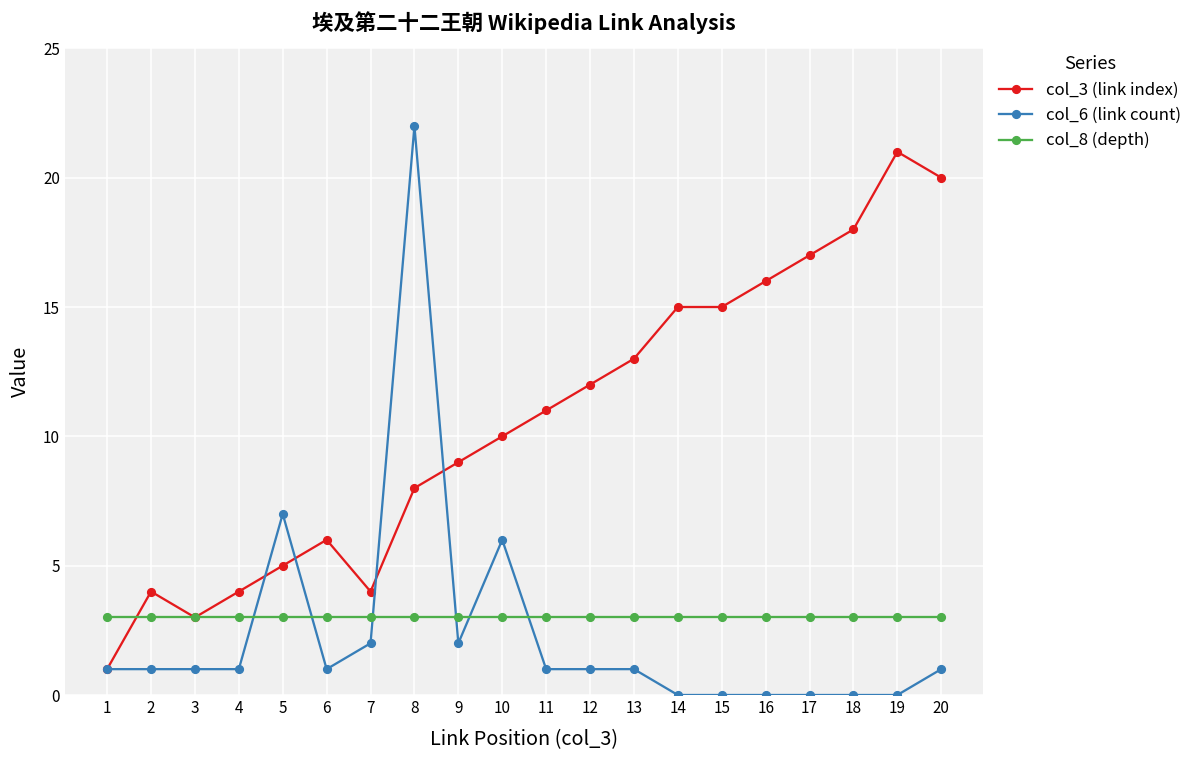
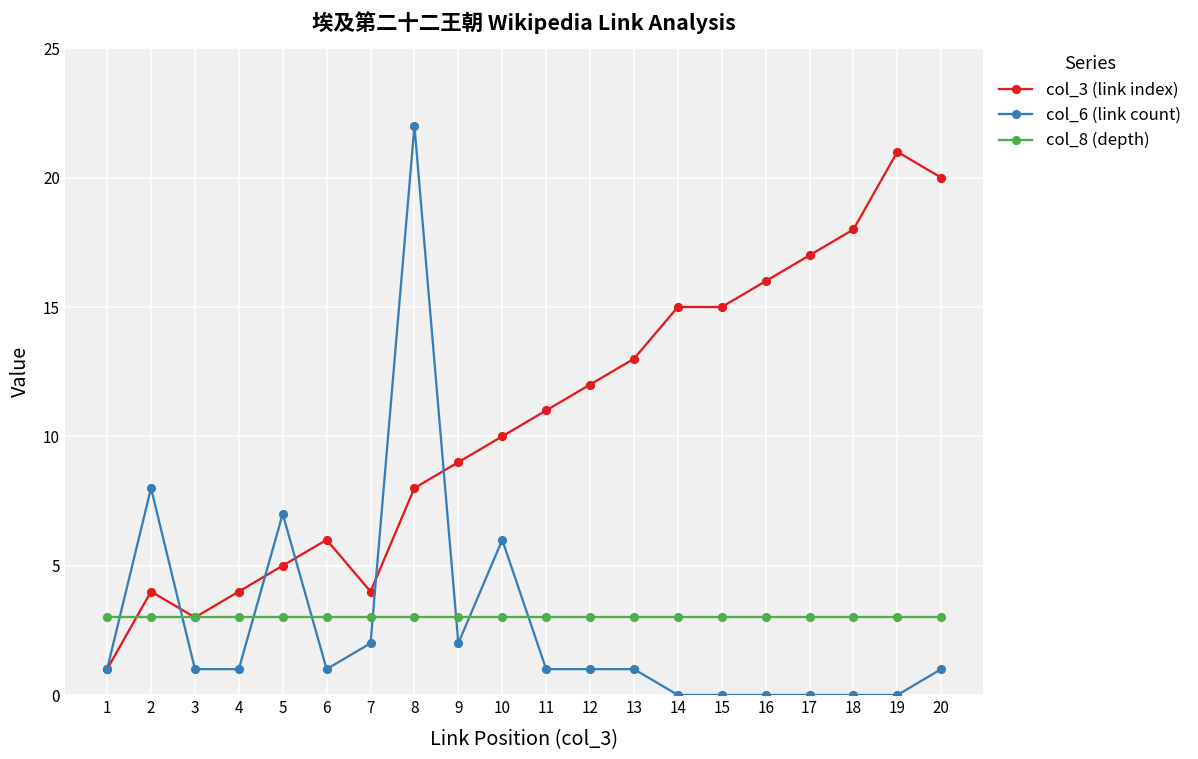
  {
    "col_3 (link index)": {
      "2": 4,
      "4": 4,
      "5": 5,
      "6": 6,
      "7": 4,
      "8": 8,
      "9": 9,
      "10": 10,
      "11": 11,
      "12": 12,
      "13": 13,
      "14": 15,
      "15": 15,
      "16": 16,
      "17": 17,
      "18": 18,
      "19": 21,
      "20": 20
    },
    "col_6 (link count)": {
-     "2": 1,
+     "2": 8,
      "3": 1,
      "4": 1,
      "5": 7,
      "6": 1,
      "7": 2,
      "8": 22,
      "9": 2,
      "10": 6,
      "11": 1,
      "12": 1,
      "13": 1,
      "14": 0,
      "15": 0,
      "16": 0,
      "17": 0,
      "18": 0,
      "19": 0,
      "20": 1
    },
    "col_8 (depth)": {
      "1": 3,
      "2": 3,
      "4": 3,
      "5": 3,
      "6": 3,
      "7": 3,
      "8": 3,
      "9": 3,
      "10": 3,
      "11": 3,
      "12": 3,
      "13": 3,
      "14": 3,
      "15": 3,
      "16": 3,
      "17": 3,
      "18": 3,
      "19": 3,
      "20": 3
    }
  }
